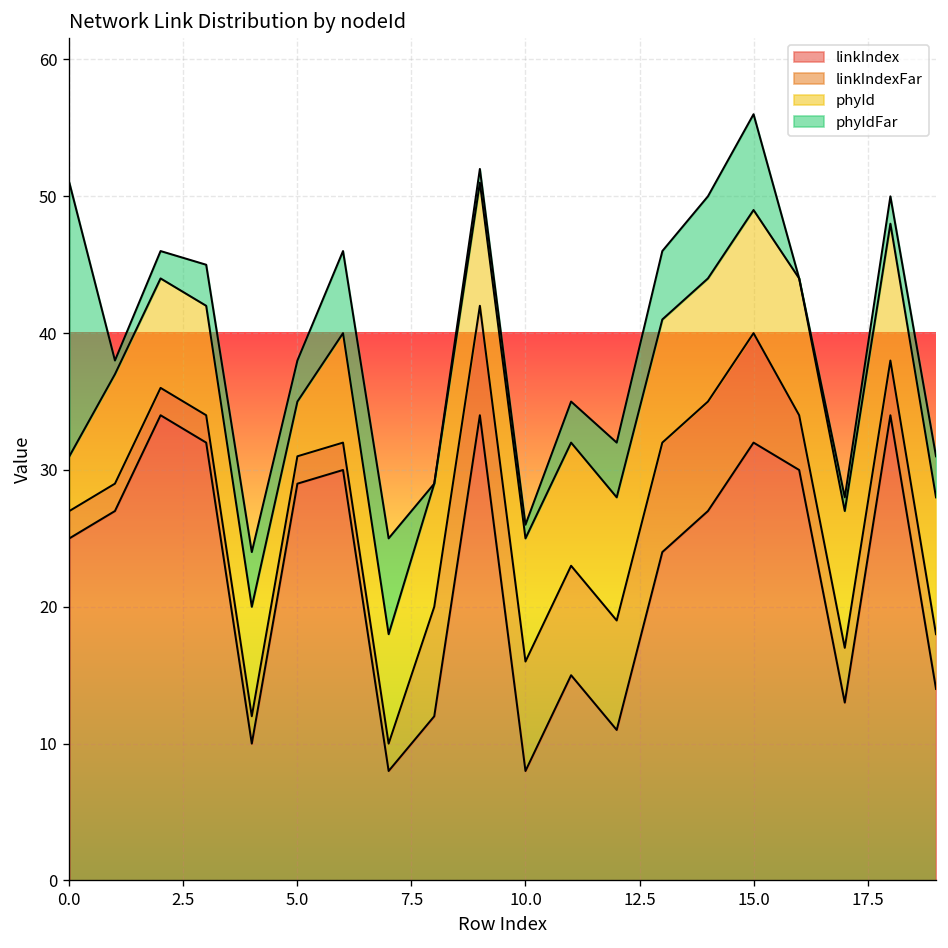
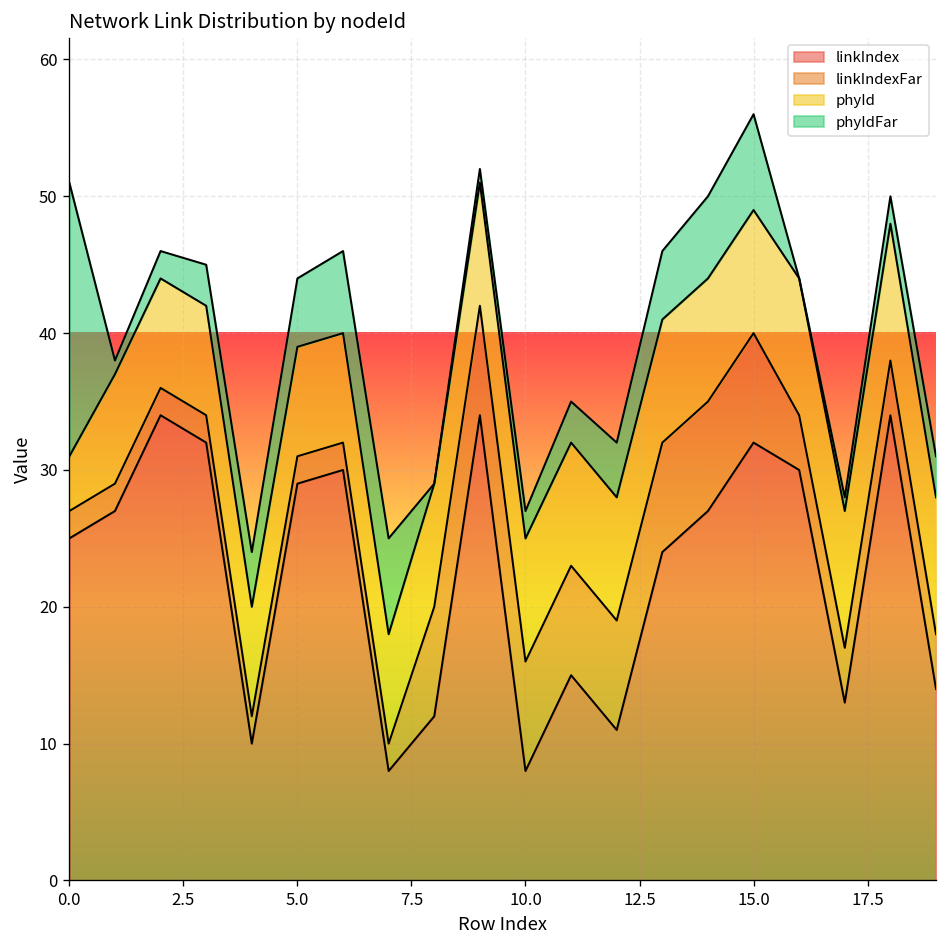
  {
    "phyId": {
      "0.0": 4,
-     "5.0": 4,
+     "5.0": 8,
      "10.0": 9,
      "15.0": 9
    },
    "phyIdFar": {
      "0.0": 20,
-     "5.0": 3,
-     "10.0": 1,
+     "5.0": 5,
+     "10.0": 2,
      "15.0": 7
    }
  }
